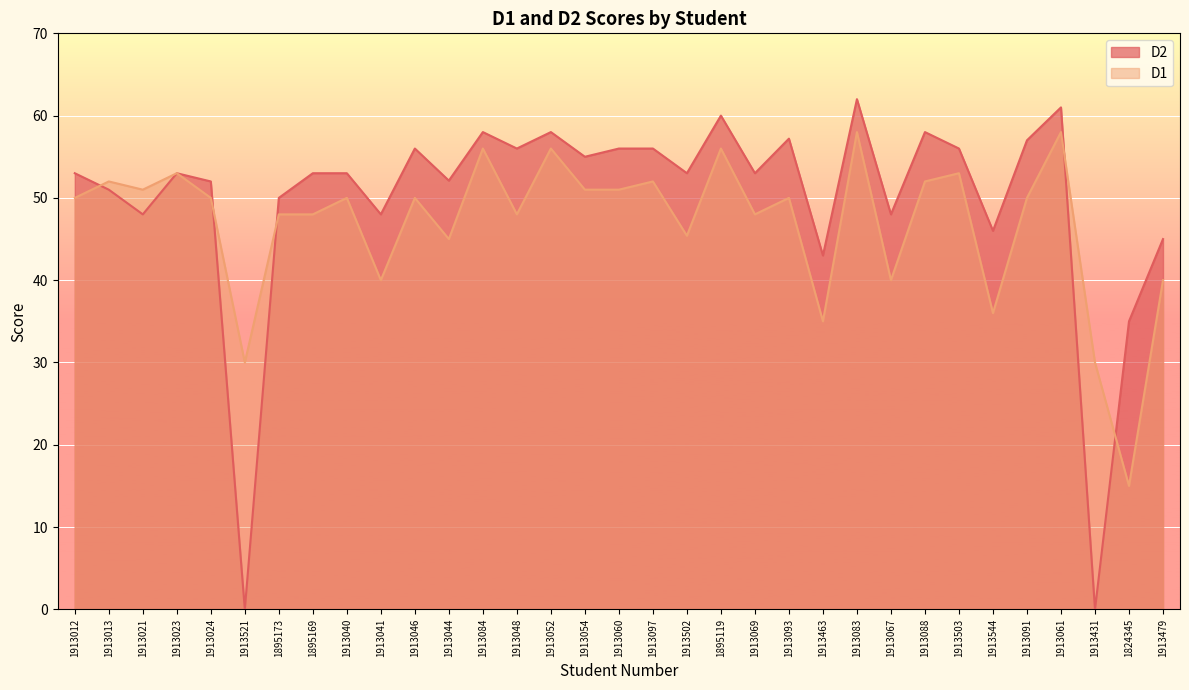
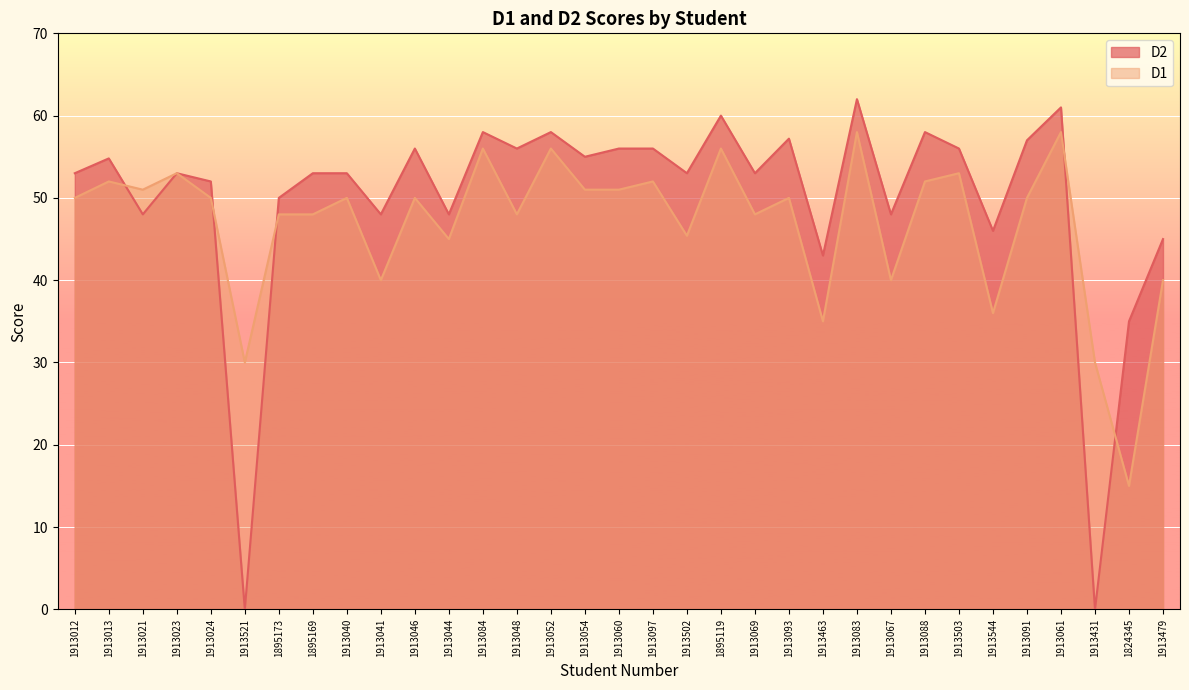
  {
    "D2": {
      "1913012": 53,
-     "1913013": 51,
+     "1913013": 55,
      "1913021": 48,
      "1913024": 52,
      "1913521": 0,
      "1895173": 50,
      "1895169": 53,
      "1913040": 53,
      "1913041": 48,
      "1913046": 56,
-     "1913044": 52,
+     "1913044": 48,
      "1913084": 58,
      "1913048": 56,
      "1913052": 58,
      "1913054": 55,
      "1913060": 56,
      "1913097": 56,
      "1913502": 53,
      "1895119": 60,
      "1913069": 53,
      "1913093": 57,
      "1913463": 43,
      "1913083": 62,
      "1913067": 48,
      "1913088": 58,
      "1913503": 56,
      "1913544": 46,
      "1913091": 57,
      "1913061": 61,
      "1913431": 0,
      "1824345": 35,
      "1913479": 45
    },
    "D1": {
      "1913012": 50,
      "1913013": 52,
      "1913021": 51,
      "1913024": 50,
      "1913521": 30,
      "1895173": 48,
      "1895169": 48,
      "1913040": 50,
      "1913041": 40,
      "1913046": 50,
      "1913044": 45,
      "1913084": 56,
      "1913048": 48,
      "1913052": 56,
      "1913054": 51,
      "1913060": 51,
      "1913097": 52,
      "1913502": 45,
      "1895119": 56,
      "1913069": 48,
      "1913093": 50,
      "1913463": 35,
      "1913083": 58,
      "1913067": 40,
      "1913088": 52,
      "1913503": 53,
      "1913544": 36,
      "1913091": 50,
      "1913061": 58,
      "1913431": 30,
      "1824345": 15,
      "1913479": 40
    }
  }
